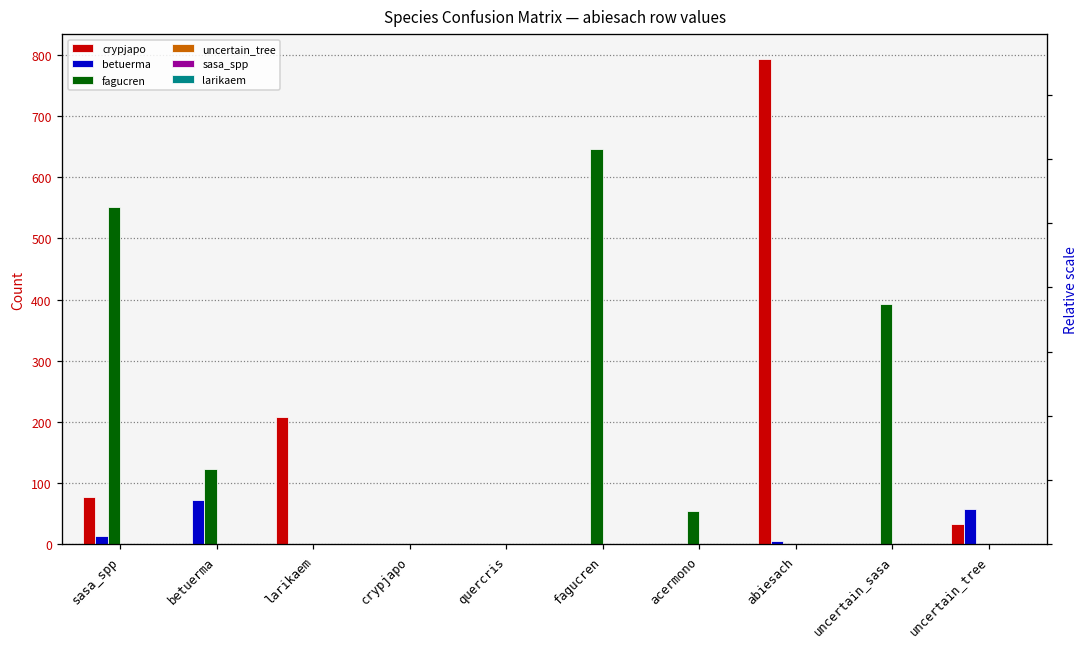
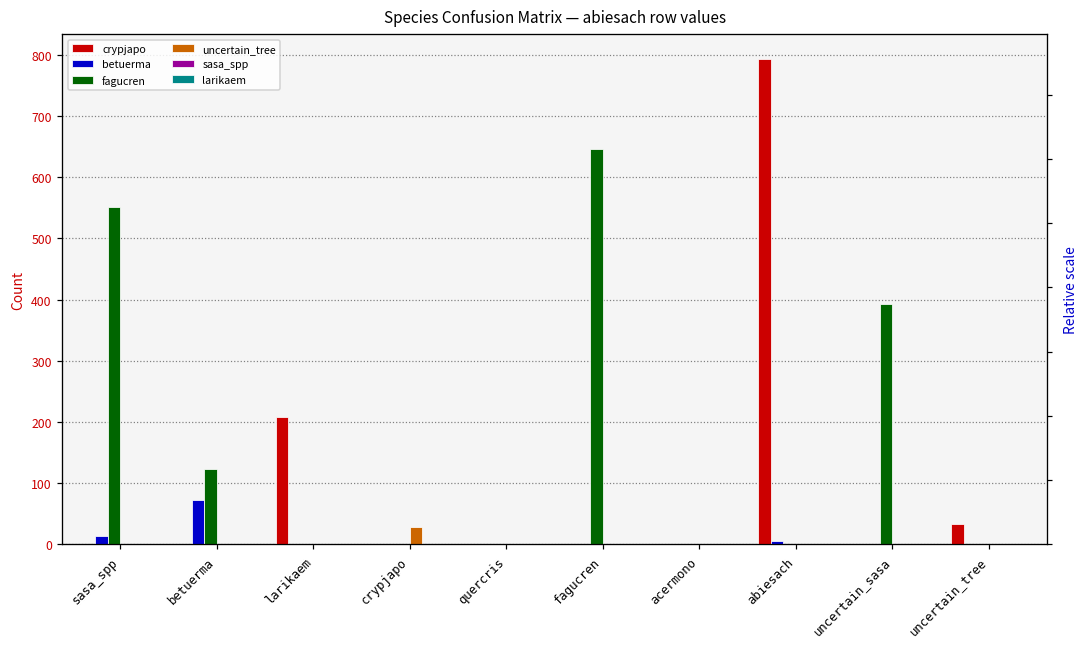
  {
    "crypjapo": {
-     "sasa_spp": 80,
+     "sasa_spp": 0,
      "betuerma": 0,
      "larikaem": 210,
      "crypjapo": 0,
      "quercris": 0,
      "fagucren": 0,
      "acermono": 0,
      "abiesach": 790,
      "uncertain_sasa": 0,
      "uncertain_tree": 30
    },
    "betuerma": {
      "sasa_spp": 10,
      "betuerma": 70,
      "quercris": 0,
      "acermono": 0,
      "abiesach": 10,
      "uncertain_sasa": 0,
-     "uncertain_tree": 60
+     "uncertain_tree": 0
    },
    "fagucren": {
      "sasa_spp": 550,
      "betuerma": 120,
      "larikaem": 0,
      "crypjapo": 0,
      "quercris": 0,
      "fagucren": 650,
-     "acermono": 60,
+     "acermono": 0,
      "uncertain_sasa": 390,
      "uncertain_tree": 0
    },
    "uncertain_tree": {
      "sasa_spp": 0,
      "betuerma": 0,
      "larikaem": 0,
-     "crypjapo": 0,
+     "crypjapo": 30,
      "quercris": 0,
      "acermono": 0,
      "abiesach": 0,
      "uncertain_sasa": 0,
      "uncertain_tree": 0
    },
    "sasa_spp": {
      "sasa_spp": 0,
      "betuerma": 0,
      "larikaem": 0,
      "crypjapo": 0,
      "quercris": 0,
      "fagucren": 0,
      "acermono": 0,
      "abiesach": 0,
      "uncertain_sasa": 0,
      "uncertain_tree": 0
    },
    "larikaem": {
      "sasa_spp": 0,
      "betuerma": 0,
      "larikaem": 0,
      "crypjapo": 0,
      "quercris": 0,
      "fagucren": 0,
      "acermono": 0,
      "abiesach": 0,
      "uncertain_sasa": 0,
      "uncertain_tree": 0
    }
  }
